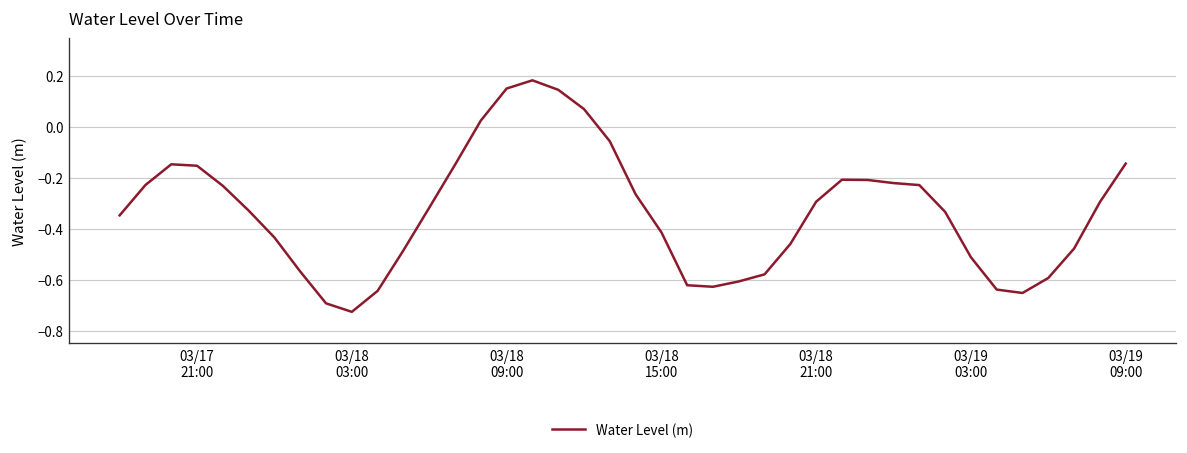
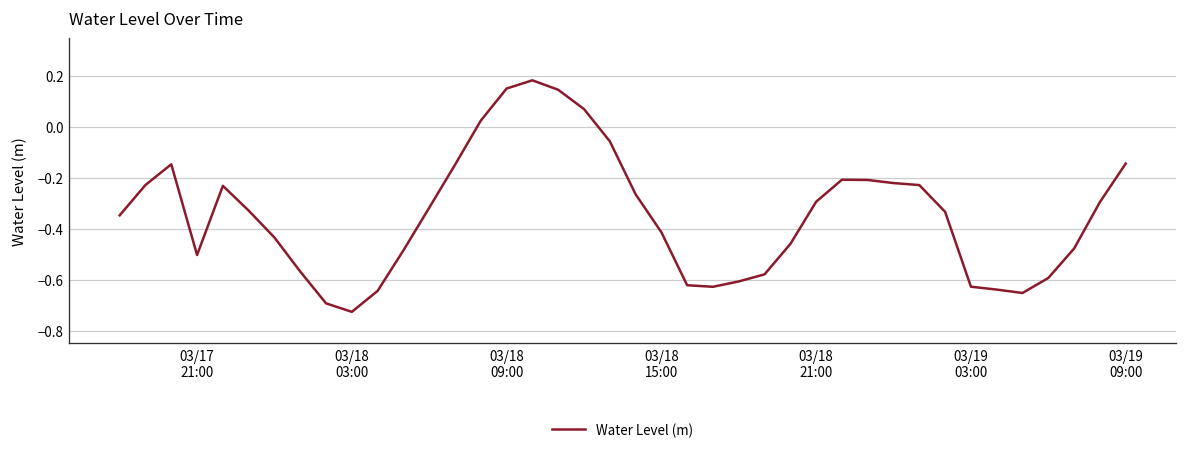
  {
-   "03/17 21:00": -0.15,
+   "03/17 21:00": -0.50,
    "03/18 03:00": -0.73,
    "03/18 09:00": 0.15,
    "03/18 15:00": -0.41,
    "03/18 21:00": -0.29,
-   "03/19 03:00": -0.51,
+   "03/19 03:00": -0.63,
    "03/19 09:00": -0.14
  }
